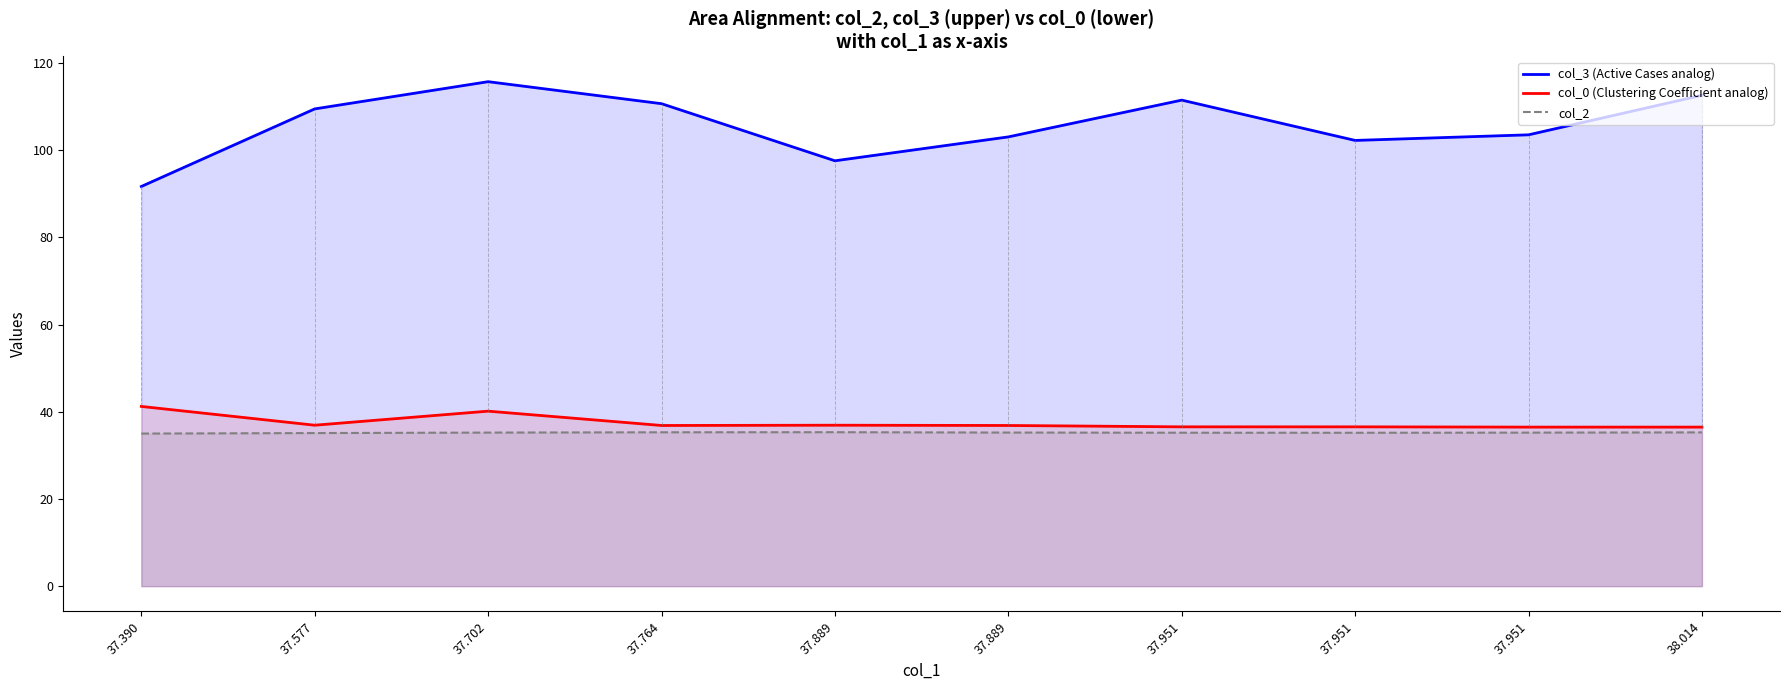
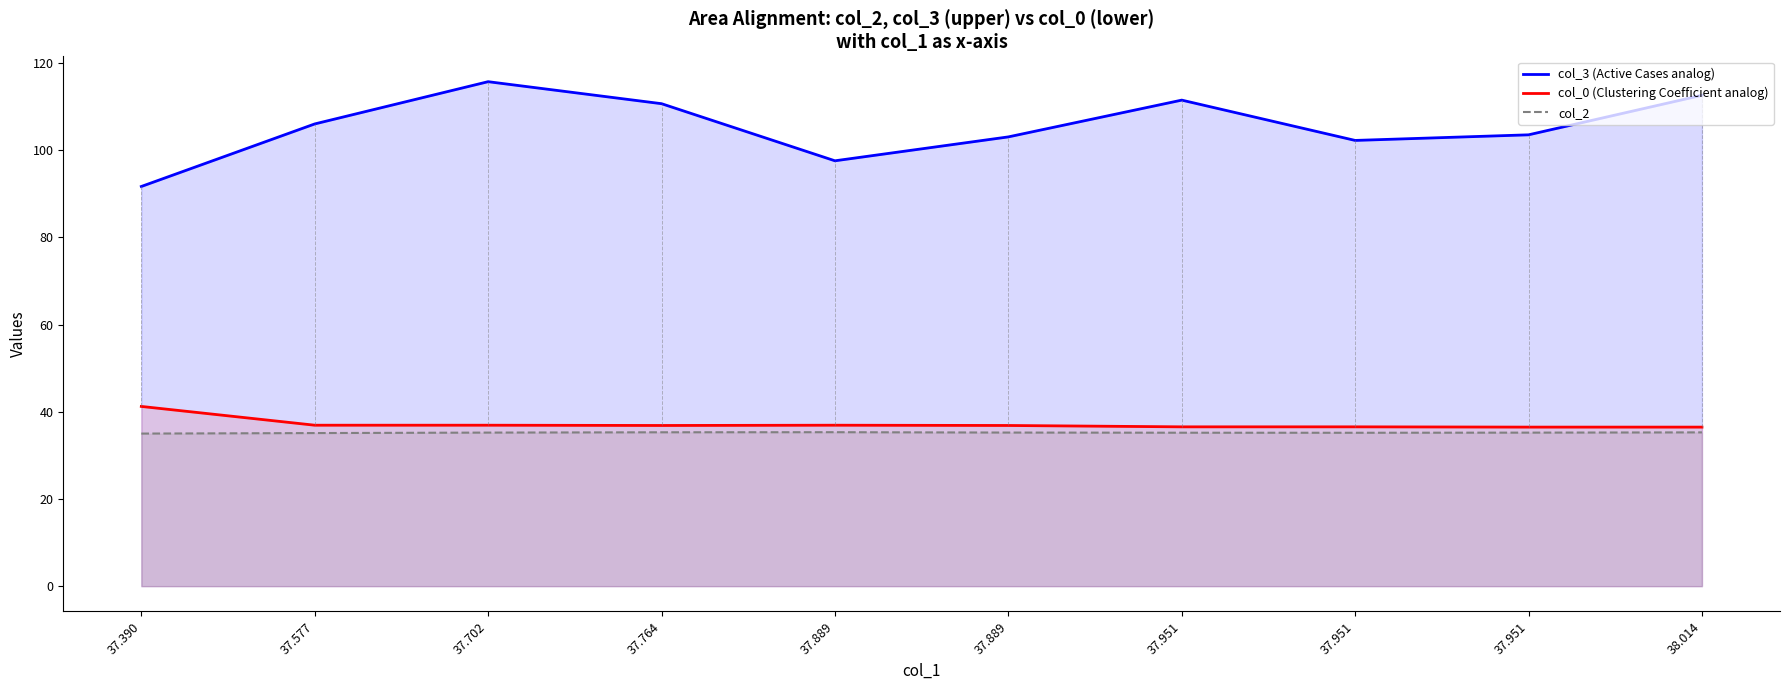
  {
    "col_3 (Active Cases analog)": {
-     "37.577": 109
+     "37.577": 106
    },
    "col_0 (Clustering Coefficient analog)": {
-     "37.702": 40
+     "37.702": 37
    }
  }
